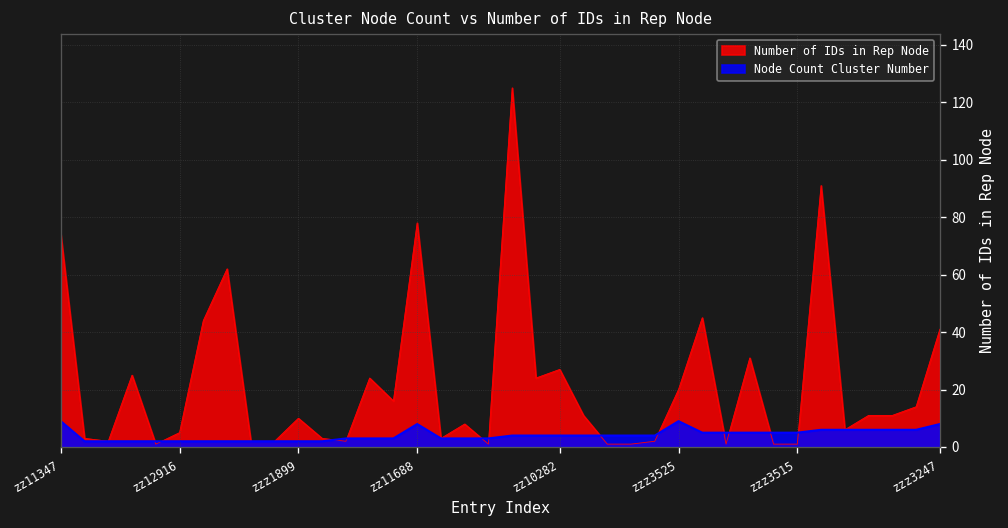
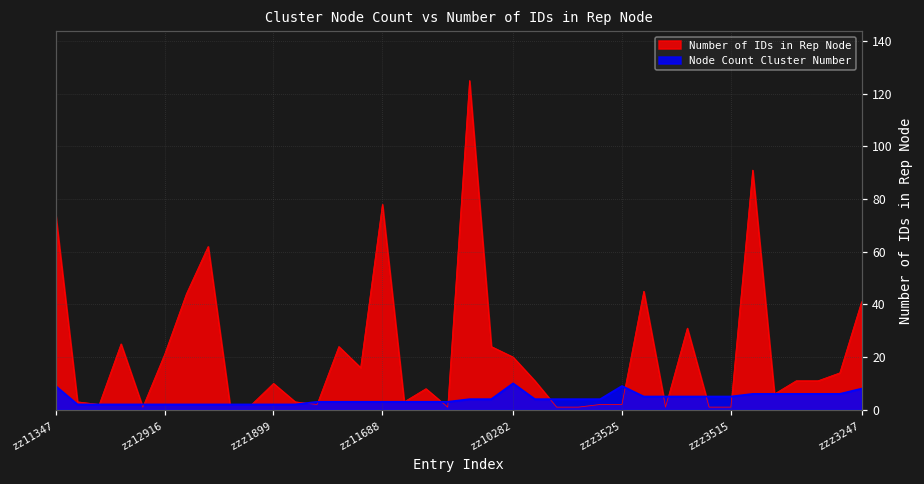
  {
    "Number of IDs in Rep Node": {
      "zz11347": 74,
-     "zz12916": 5,
+     "zz12916": 21,
      "zzz1899": 10,
      "zz11688": 78,
-     "zz10282": 27,
-     "zzz3525": 20,
+     "zz10282": 20,
+     "zzz3525": 2,
      "zzz3515": 1,
      "zzz3247": 41
    },
    "Node Count Cluster Number": {
      "zz11347": 9,
      "zz12916": 2,
      "zzz1899": 2,
-     "zz11688": 8,
-     "zz10282": 4,
+     "zz11688": 3,
+     "zz10282": 10,
      "zzz3525": 9,
      "zzz3515": 5,
      "zzz3247": 8
    }
  }
